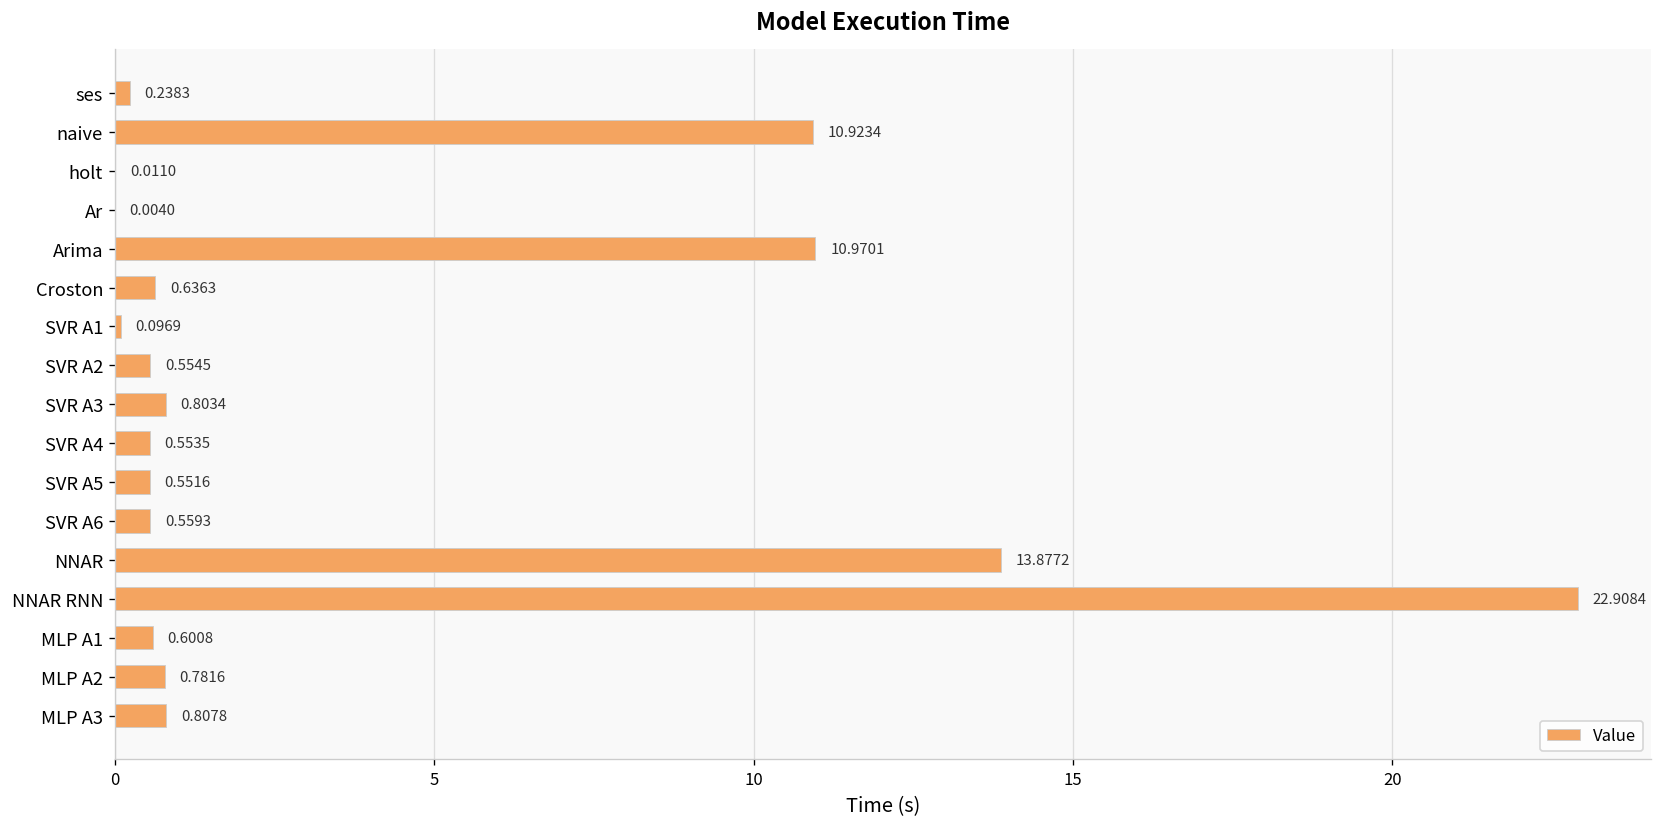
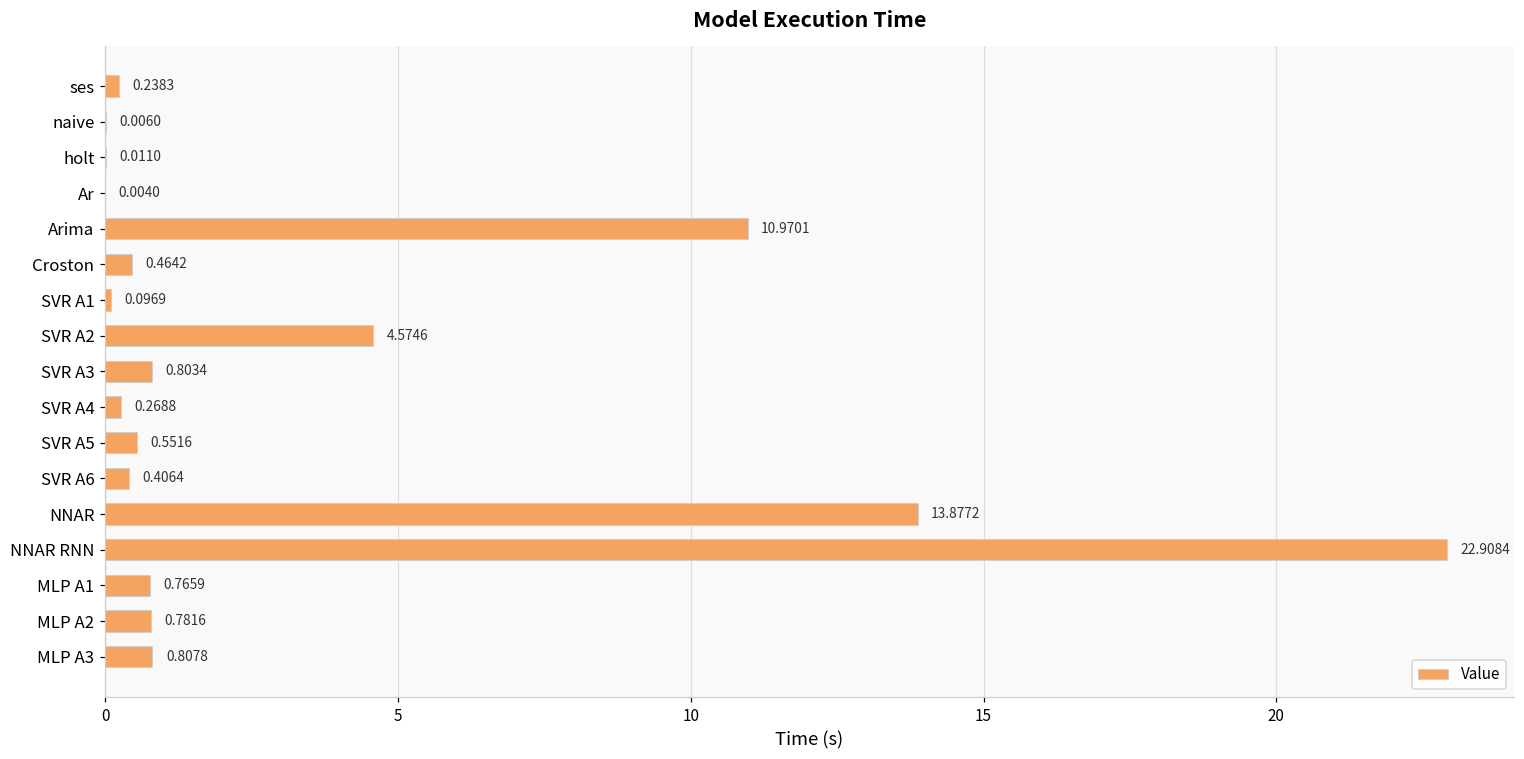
  {
    "ses": 0.2383,
-   "naive": 10.9234,
+   "naive": 0.0060,
    "holt": 0.0110,
    "Ar": 0.0040,
    "Arima": 10.9701,
-   "Croston": 0.6363,
+   "Croston": 0.4642,
    "SVR A1": 0.0969,
-   "SVR A2": 0.5545,
+   "SVR A2": 4.5746,
    "SVR A3": 0.8034,
-   "SVR A4": 0.5535,
+   "SVR A4": 0.2688,
    "SVR A5": 0.5516,
-   "SVR A6": 0.5593,
+   "SVR A6": 0.4064,
    "NNAR": 13.8772,
    "NNAR RNN": 22.9084,
-   "MLP A1": 0.6008,
+   "MLP A1": 0.7659,
    "MLP A2": 0.7816,
    "MLP A3": 0.8078
  }
